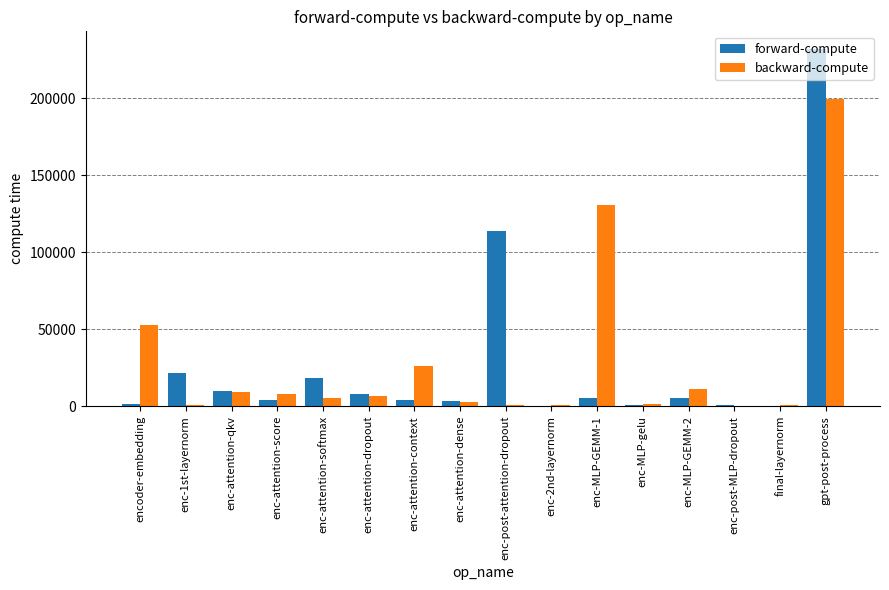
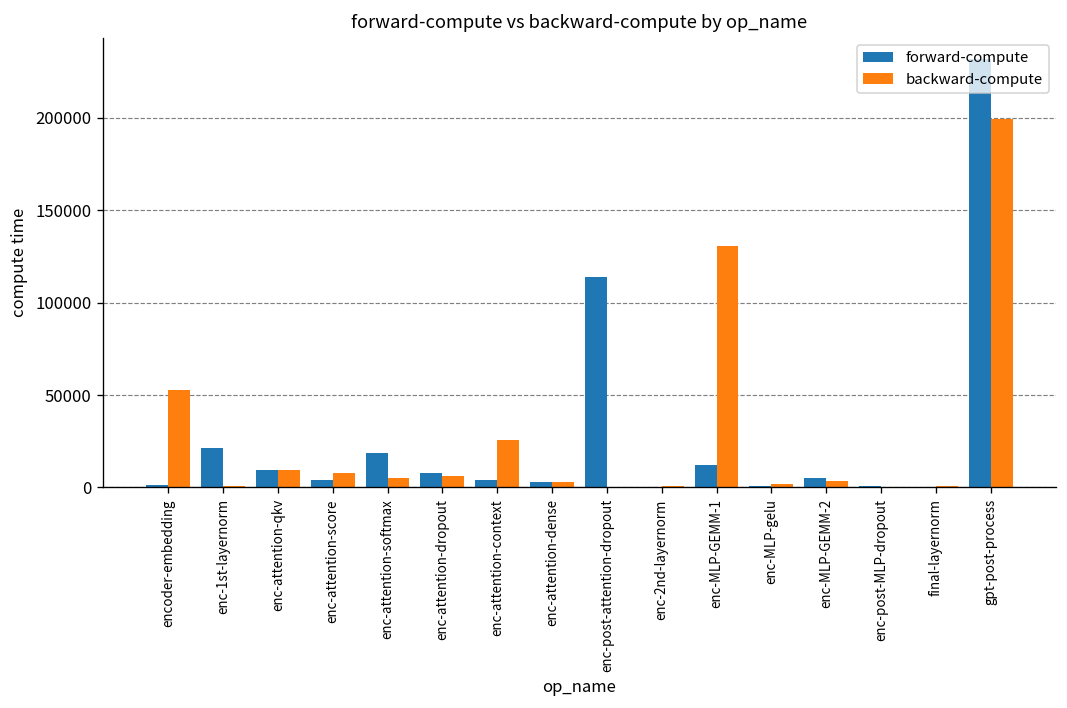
  {
    "forward-compute": {
      "enc-1st-layernorm": 21000,
      "enc-attention-qkv": 10000,
      "enc-attention-score": 4000,
      "enc-attention-softmax": 19000,
      "enc-attention-dropout": 8000,
      "enc-attention-context": 4000,
      "enc-attention-dense": 3000,
      "enc-post-attention-dropout": 114000,
-     "enc-MLP-GEMM-1": 6000,
+     "enc-MLP-GEMM-1": 12000,
      "enc-MLP-GEMM-2": 5000
    },
    "backward-compute": {
      "encoder-embedding": 52000,
      "enc-attention-qkv": 9000,
      "enc-attention-score": 8000,
      "enc-attention-softmax": 5000,
      "enc-attention-dropout": 6000,
      "enc-attention-context": 26000,
      "enc-attention-dense": 3000,
      "enc-MLP-GEMM-1": 131000,
      "enc-MLP-gelu": 2000,
-     "enc-MLP-GEMM-2": 11000,
+     "enc-MLP-GEMM-2": 4000,
      "gpt-post-process": 199000
    }
  }
